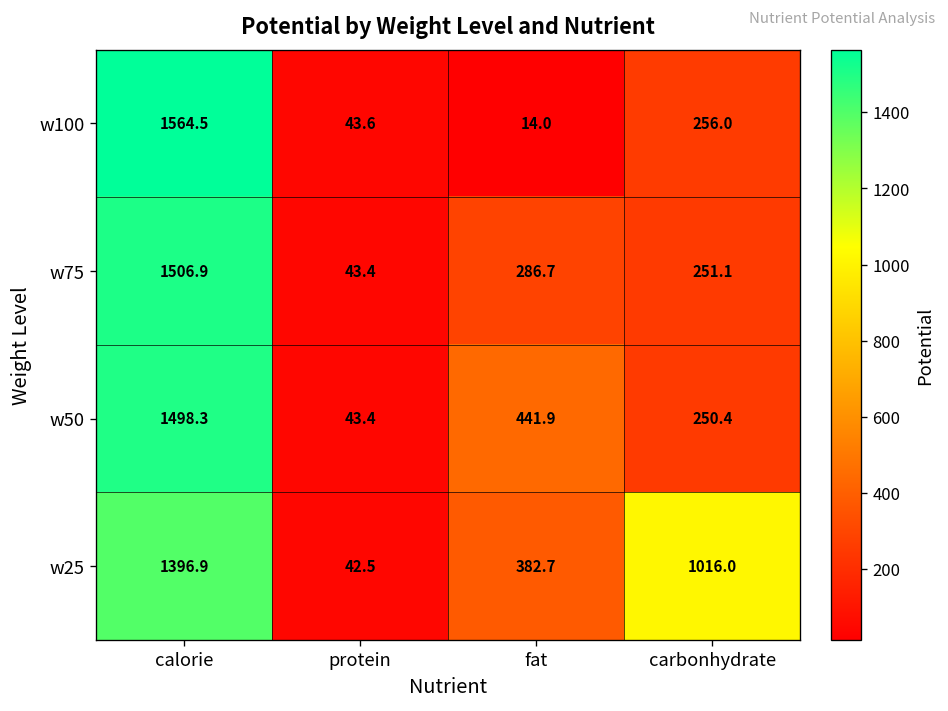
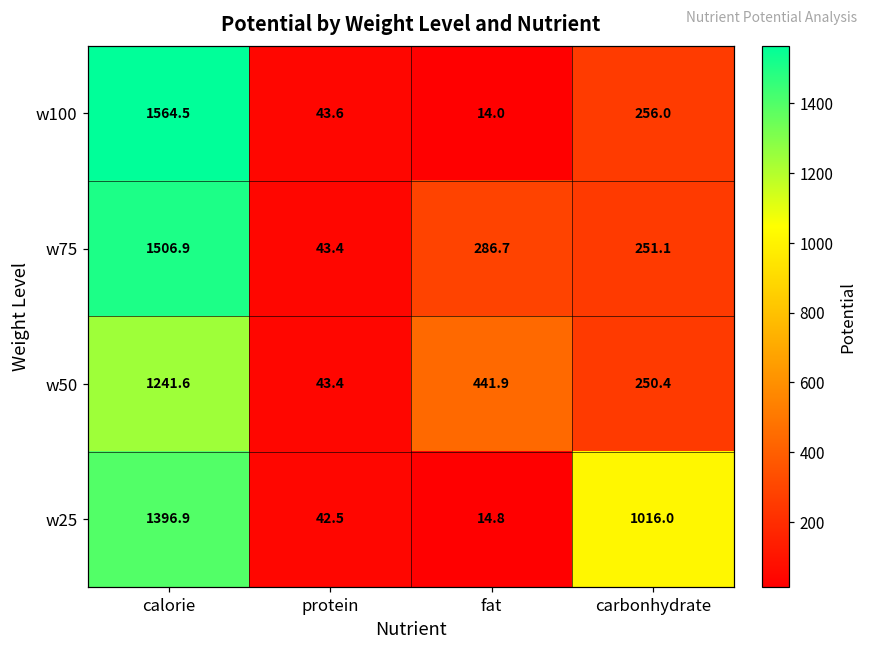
  {
    "w100": {
      "calorie": 1564.5,
      "protein": 43.6,
      "fat": 14.0,
      "carbonhydrate": 256.0
    },
    "w75": {
      "calorie": 1506.9,
      "protein": 43.4,
      "fat": 286.7,
      "carbonhydrate": 251.1
    },
    "w50": {
-     "calorie": 1498.3,
+     "calorie": 1241.6,
      "protein": 43.4,
      "fat": 441.9,
      "carbonhydrate": 250.4
    },
    "w25": {
      "calorie": 1396.9,
      "protein": 42.5,
-     "fat": 382.7,
+     "fat": 14.8,
      "carbonhydrate": 1016.0
    }
  }
